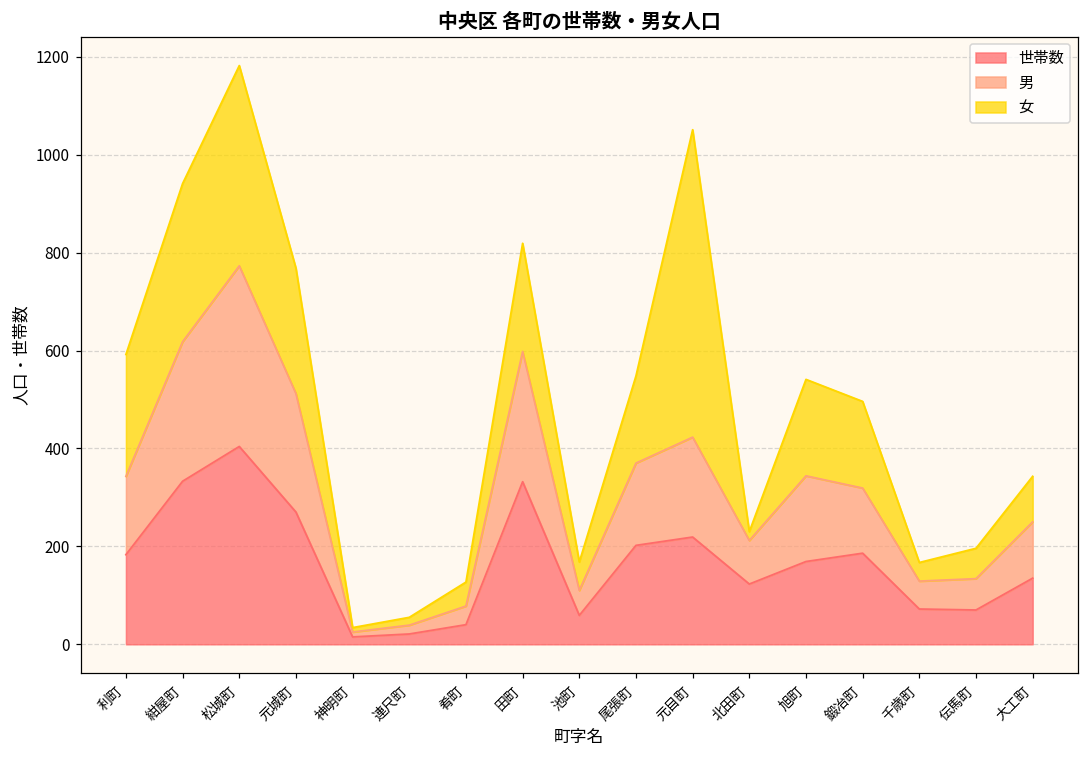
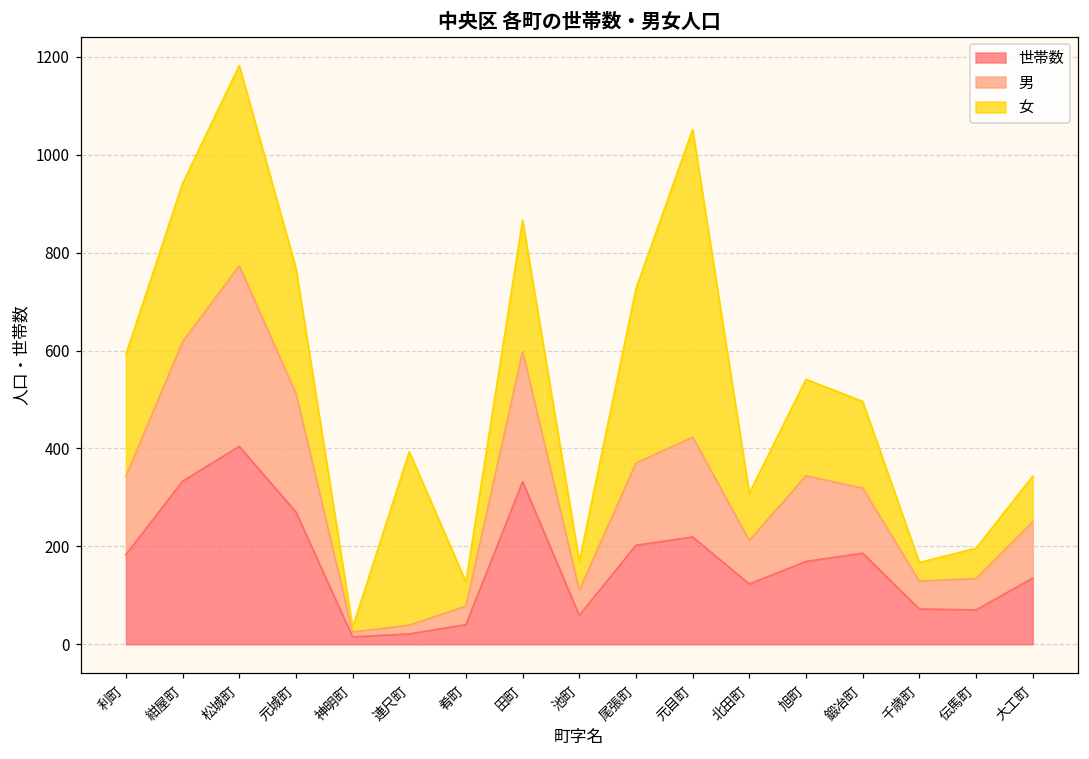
  {
    "女": {
      "利町": 250,
      "紺屋町": 320,
      "松城町": 410,
      "元城町": 260,
      "神明町": 10,
-     "連尺町": 20,
+     "連尺町": 350,
      "肴町": 50,
-     "田町": 220,
+     "田町": 270,
      "池町": 60,
-     "尾張町": 180,
+     "尾張町": 360,
      "元目町": 630,
-     "北田町": 20,
+     "北田町": 100,
      "旭町": 200,
      "鍛冶町": 180,
      "千歳町": 40,
      "伝馬町": 60,
      "大工町": 90
    }
  }
